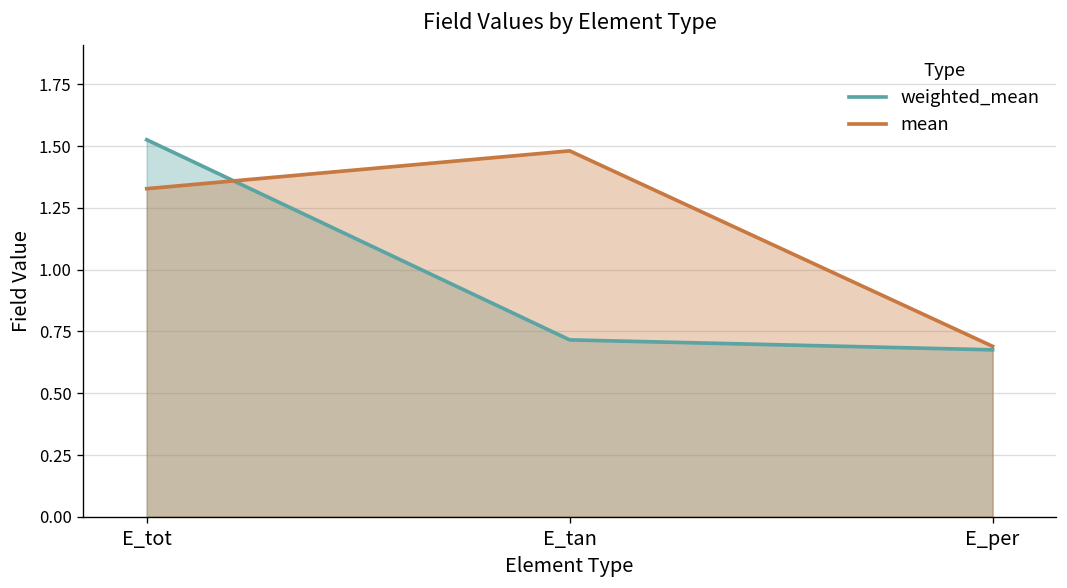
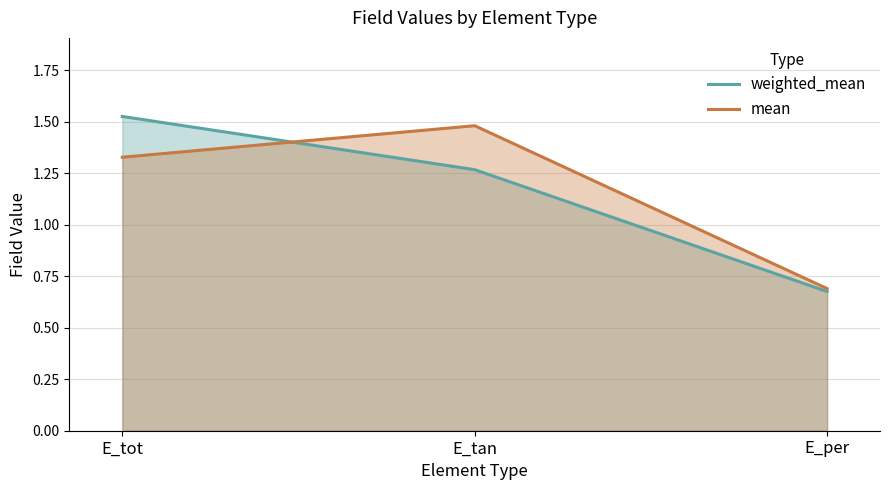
  {
    "weighted_mean": {
      "E_tot": 1.53,
-     "E_tan": 0.72,
+     "E_tan": 1.27,
      "E_per": 0.68
    },
    "mean": {
      "E_tot": 1.33,
      "E_tan": 1.48,
      "E_per": 0.69
    }
  }
